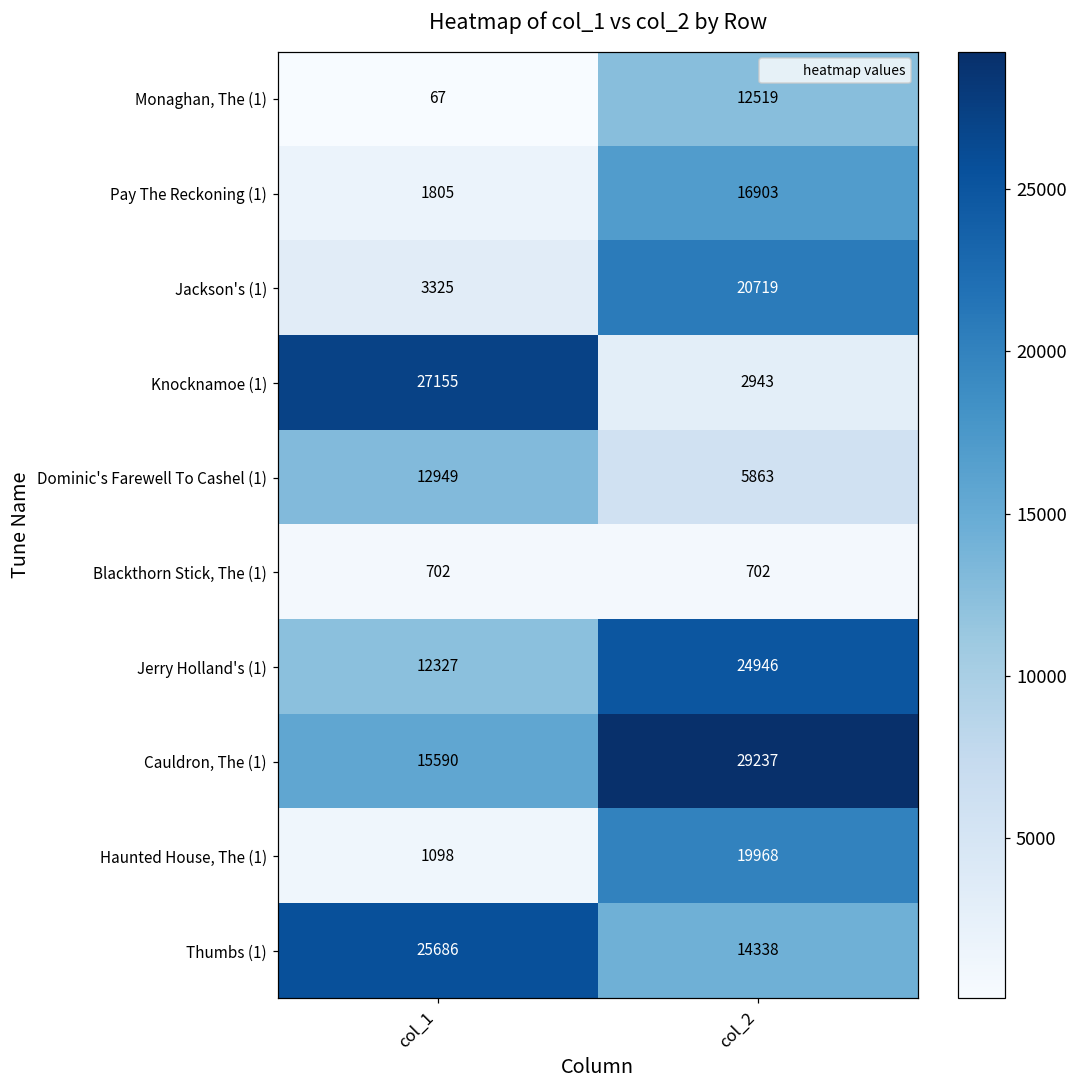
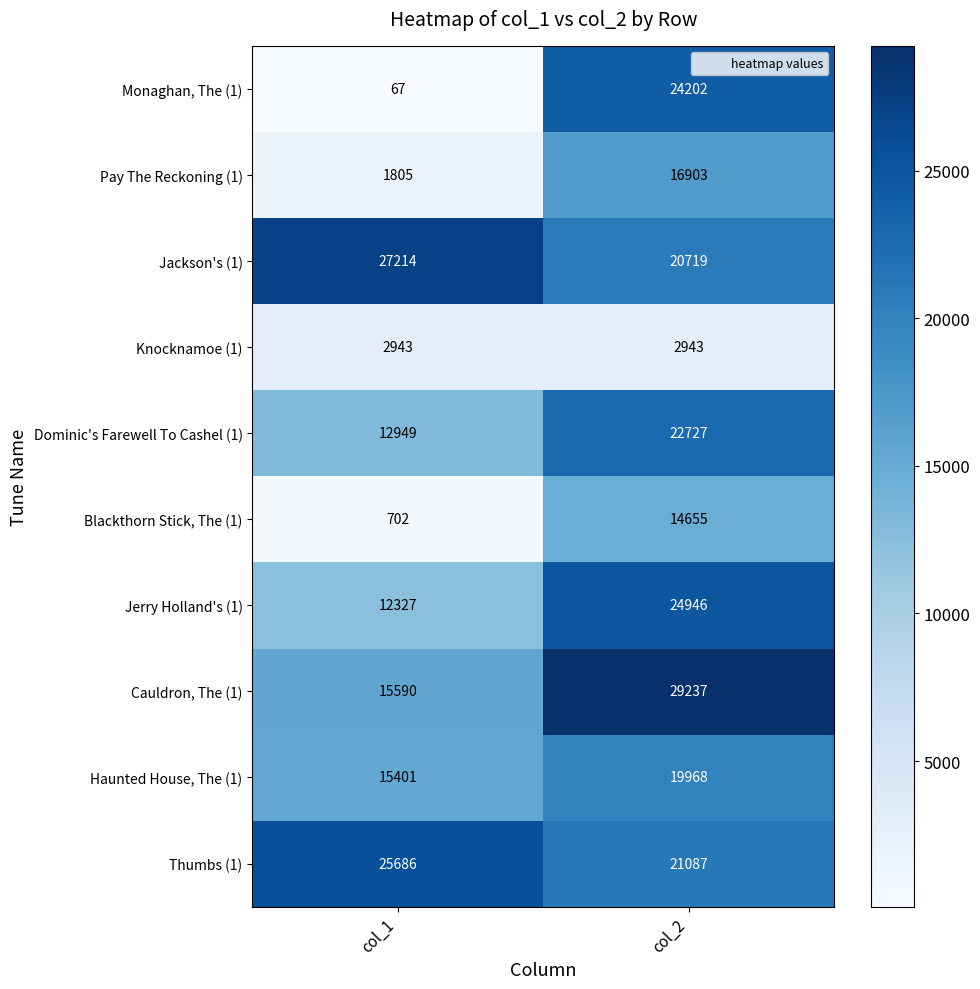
  {
    "Monaghan, The (1)": {
      "col_1": 67,
-     "col_2": 12519
+     "col_2": 24202
    },
    "Pay The Reckoning (1)": {
      "col_1": 1805,
      "col_2": 16903
    },
    "Jackson's (1)": {
-     "col_1": 3325,
+     "col_1": 27214,
      "col_2": 20719
    },
    "Knocknamoe (1)": {
-     "col_1": 27155,
+     "col_1": 2943,
      "col_2": 2943
    },
    "Dominic's Farewell To Cashel (1)": {
      "col_1": 12949,
-     "col_2": 5863
+     "col_2": 22727
    },
    "Blackthorn Stick, The (1)": {
      "col_1": 702,
-     "col_2": 702
+     "col_2": 14655
    },
    "Jerry Holland's (1)": {
      "col_1": 12327,
      "col_2": 24946
    },
    "Cauldron, The (1)": {
      "col_1": 15590,
      "col_2": 29237
    },
    "Haunted House, The (1)": {
-     "col_1": 1098,
+     "col_1": 15401,
      "col_2": 19968
    },
    "Thumbs (1)": {
      "col_1": 25686,
-     "col_2": 14338
+     "col_2": 21087
    }
  }
